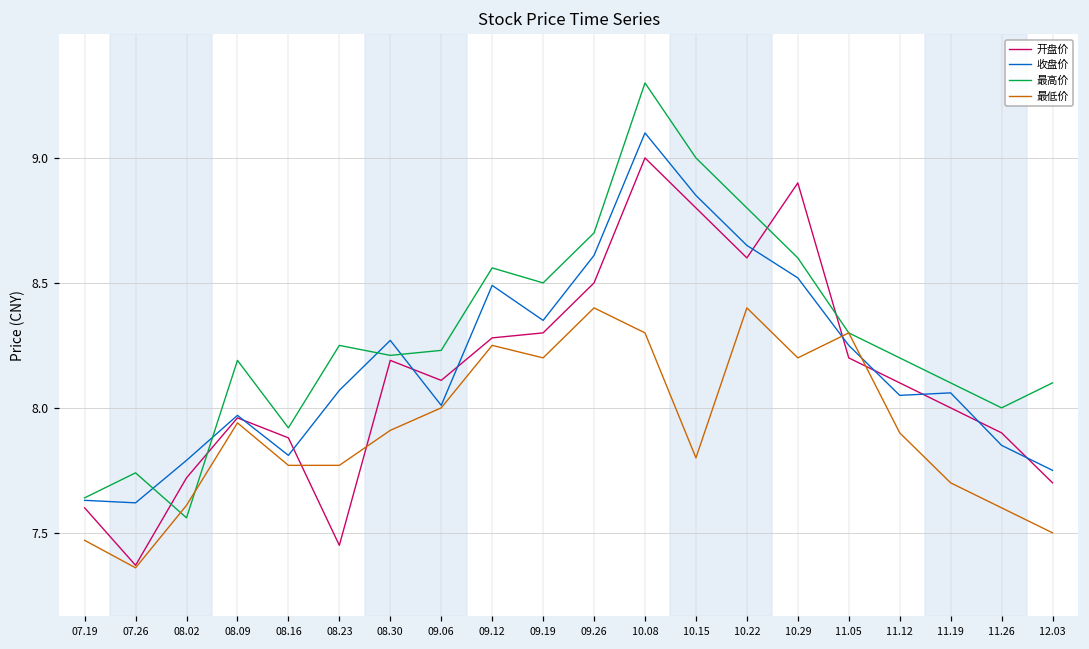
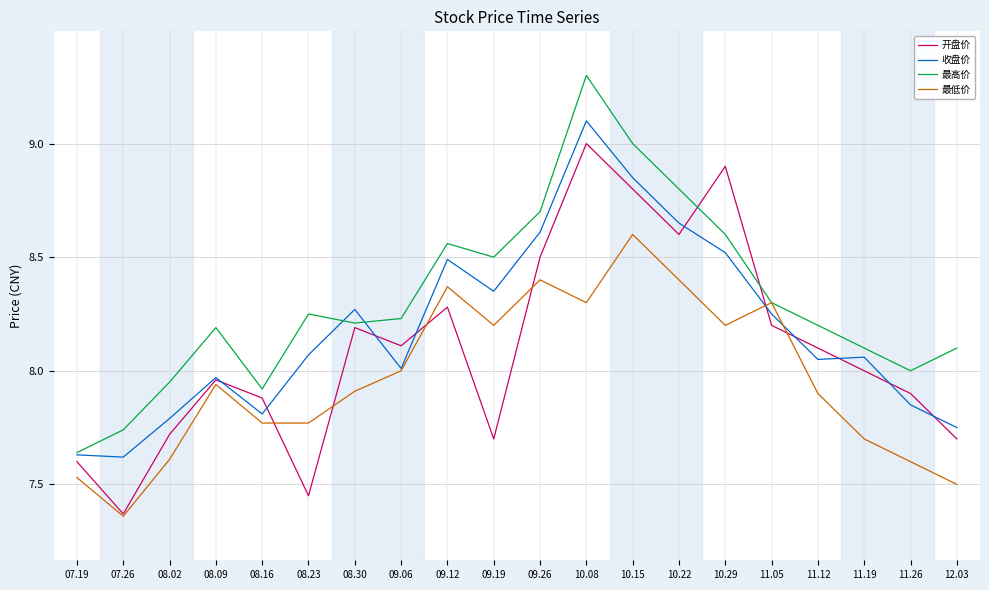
  {
    "开盘价": {
      "07.19": 7.6,
      "08.02": 7.72,
      "08.16": 7.88,
      "08.23": 7.45,
      "08.30": 8.2,
      "09.06": 8.1,
      "09.12": 8.28,
-     "09.19": 8.3,
+     "09.19": 7.7,
      "09.26": 8.5,
      "10.08": 9.0,
      "10.15": 8.8,
      "10.22": 8.6,
      "10.29": 8.9,
      "11.05": 8.2,
      "11.12": 8.1,
      "11.19": 8.0,
      "11.26": 7.9,
      "12.03": 7.7
    },
    "收盘价": {
      "07.26": 7.62,
      "08.02": 7.79,
      "08.16": 7.81,
      "08.23": 8.07,
      "08.30": 8.27,
      "09.12": 8.49,
      "09.19": 8.35,
      "09.26": 8.61,
      "10.08": 9.10,
      "10.15": 8.85,
      "10.22": 8.65,
      "10.29": 8.52,
      "11.05": 8.25,
      "11.12": 8.05,
      "11.19": 8.06,
      "11.26": 7.85,
      "12.03": 7.75
    },
    "最高价": {
      "07.26": 7.74,
-     "08.02": 7.56,
+     "08.02": 7.95,
      "08.09": 8.19,
      "08.16": 7.92,
      "08.23": 8.25,
      "08.30": 8.21,
      "09.06": 8.23,
      "09.12": 8.56,
      "09.19": 8.50,
      "09.26": 8.70,
      "10.08": 9.30,
      "10.15": 9.00,
      "10.22": 8.80,
      "10.29": 8.60,
      "11.12": 8.20,
      "11.19": 8.10,
      "11.26": 8.00,
      "12.03": 8.10
    },
    "最低价": {
-     "07.19": 7.47,
+     "07.19": 7.53,
      "08.02": 7.61,
      "08.09": 7.94,
      "08.16": 7.77,
      "08.23": 7.77,
      "08.30": 7.91,
-     "09.12": 8.25,
+     "09.12": 8.37,
      "09.19": 8.20,
      "09.26": 8.40,
      "10.08": 8.30,
-     "10.15": 7.8,
+     "10.15": 8.6,
      "10.22": 8.40,
      "10.29": 8.20,
      "11.12": 7.90,
      "11.19": 7.70,
      "11.26": 7.60,
      "12.03": 7.50
    }
  }
